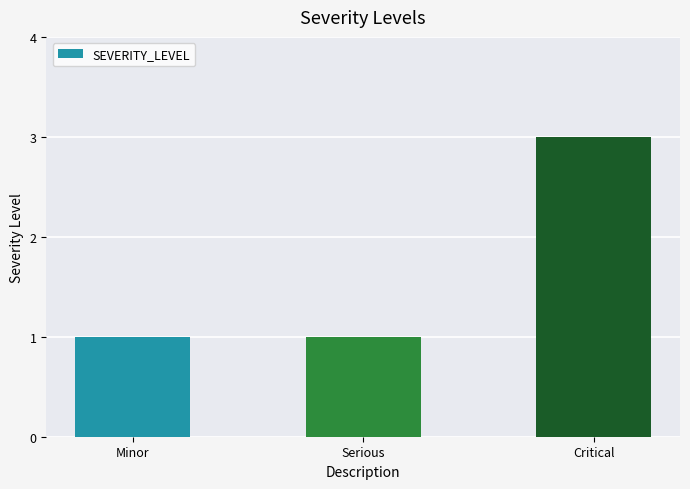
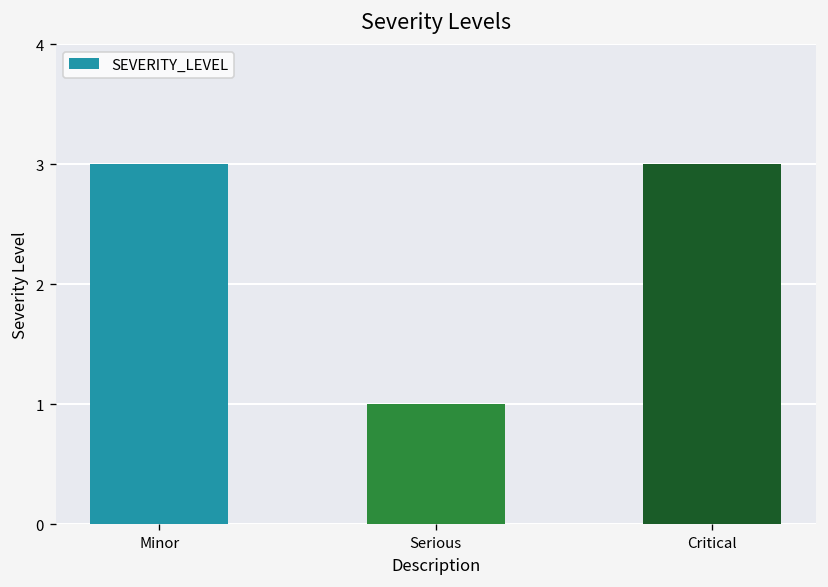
  {
-   "Minor": 1,
+   "Minor": 3,
    "Serious": 1,
    "Critical": 3
  }
